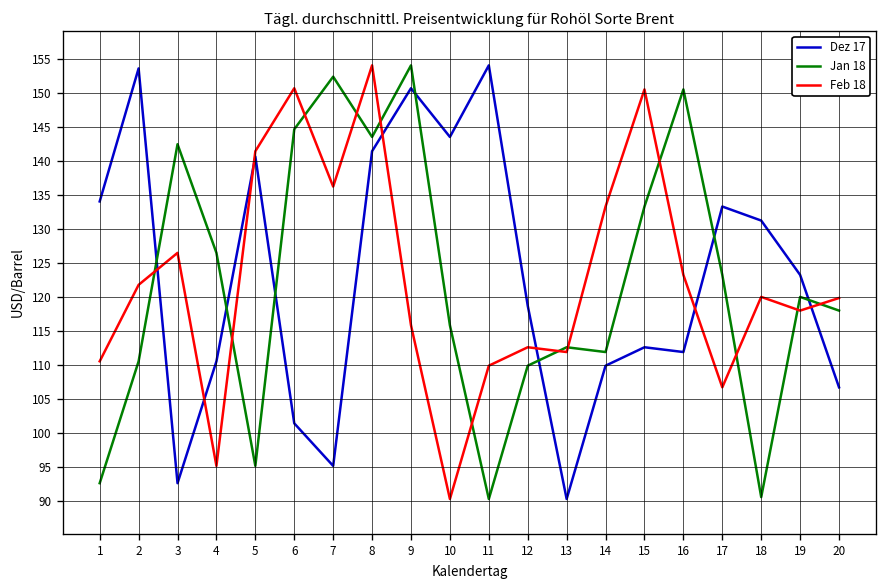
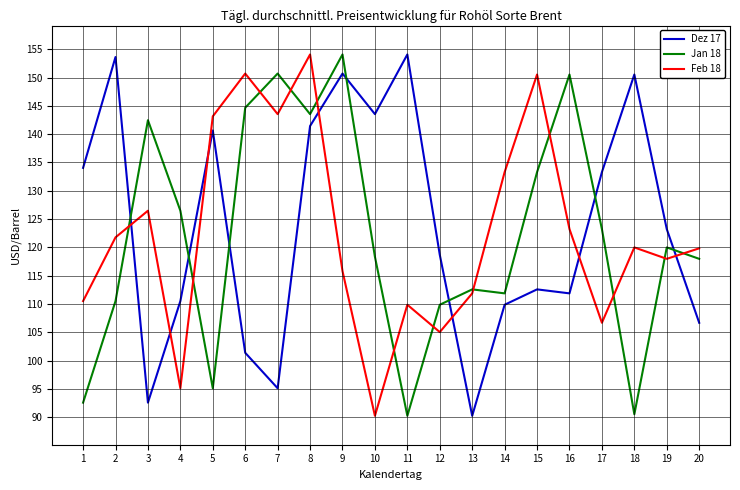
  {
    "Dez 17": {
      "1": 134,
      "2": 154,
      "3": 93,
      "4": 111,
      "5": 141,
      "6": 101,
      "7": 95,
      "8": 141,
      "9": 151,
      "10": 144,
      "11": 154,
      "12": 119,
      "13": 90,
      "14": 110,
      "15": 113,
      "16": 112,
      "17": 133,
-     "18": 131,
+     "18": 151,
      "19": 123,
      "20": 107
    },
    "Jan 18": {
      "1": 93,
      "2": 111,
      "3": 142,
      "4": 126,
      "5": 95,
      "6": 145,
-     "7": 152,
+     "7": 151,
      "8": 144,
      "9": 154,
-     "10": 116,
+     "10": 118,
      "11": 90,
      "12": 110,
      "13": 113,
      "14": 112,
      "15": 133,
      "16": 151,
      "17": 123,
      "18": 91,
      "19": 120,
      "20": 118
    },
    "Feb 18": {
      "1": 111,
      "2": 122,
      "3": 126,
      "4": 95,
-     "5": 141,
+     "5": 143,
      "6": 151,
-     "7": 136,
+     "7": 144,
      "8": 154,
      "9": 116,
      "10": 90,
      "11": 110,
-     "12": 113,
+     "12": 105,
      "13": 112,
      "14": 133,
      "15": 151,
      "16": 123,
      "17": 107,
      "18": 120,
      "19": 118,
      "20": 120
    }
  }
